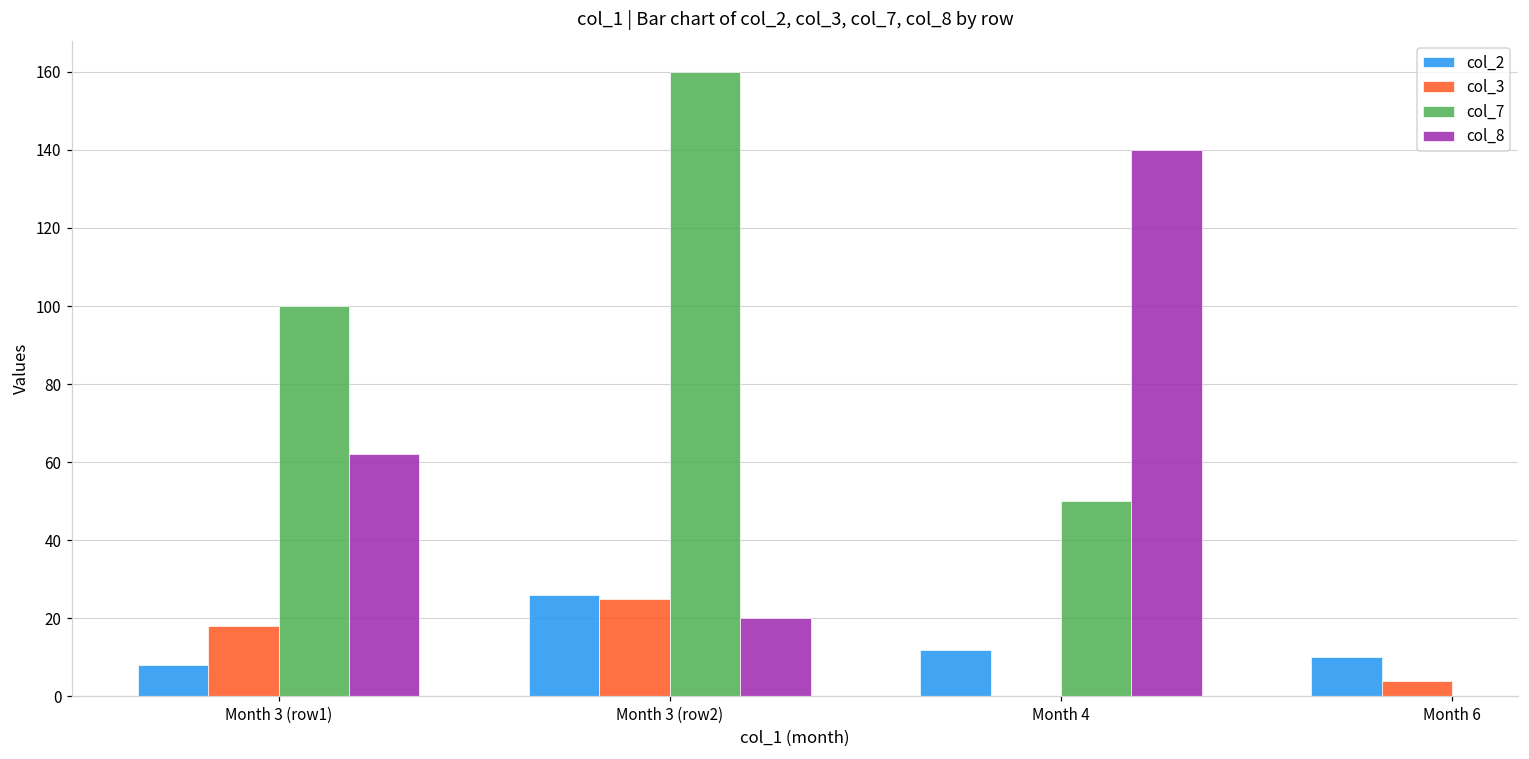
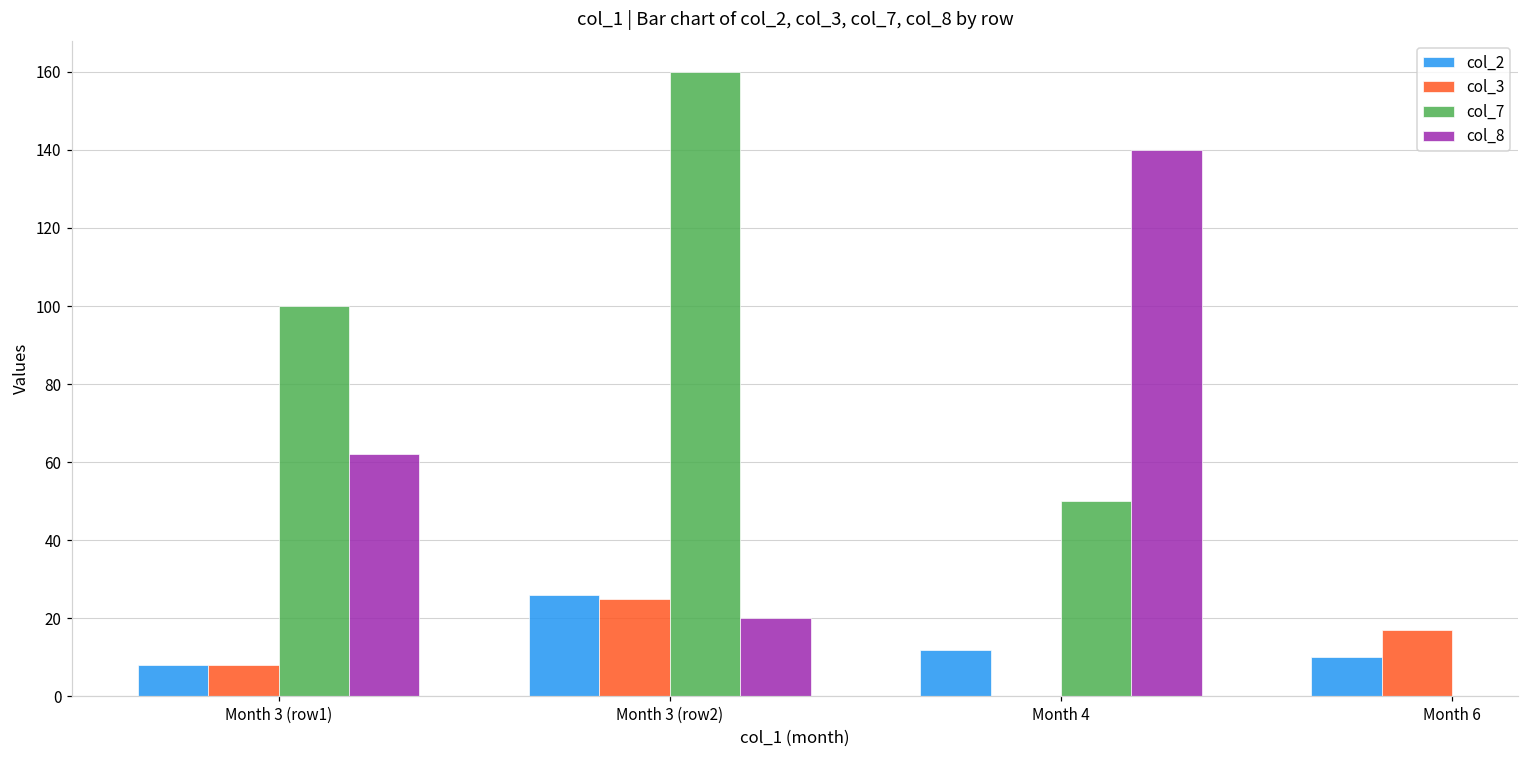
  {
    "col_2": {
      "Month 3 (row1)": 8,
      "Month 3 (row2)": 26,
      "Month 4": 12,
      "Month 6": 10
    },
    "col_3": {
-     "Month 3 (row1)": 18,
+     "Month 3 (row1)": 8,
      "Month 3 (row2)": 25,
      "Month 4": 0,
-     "Month 6": 4
+     "Month 6": 17
    }
  }
